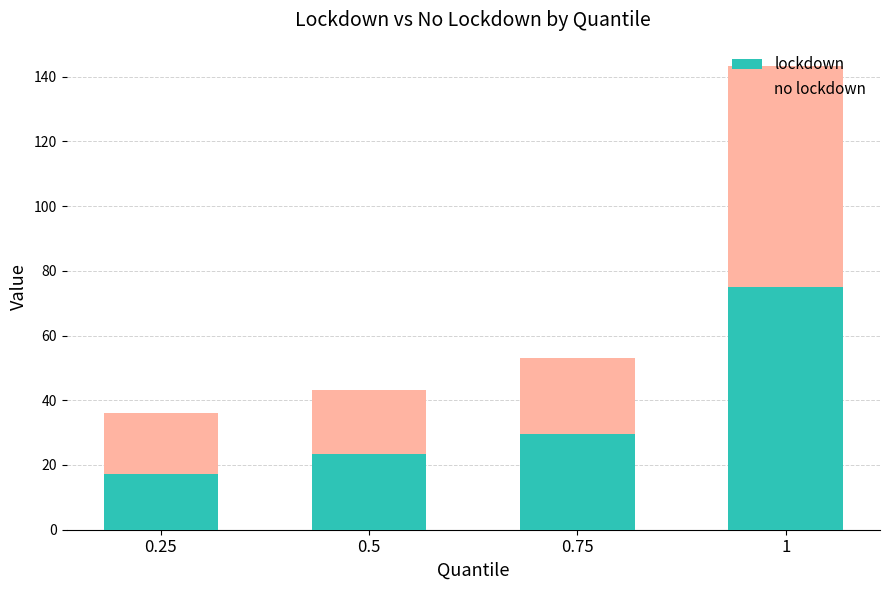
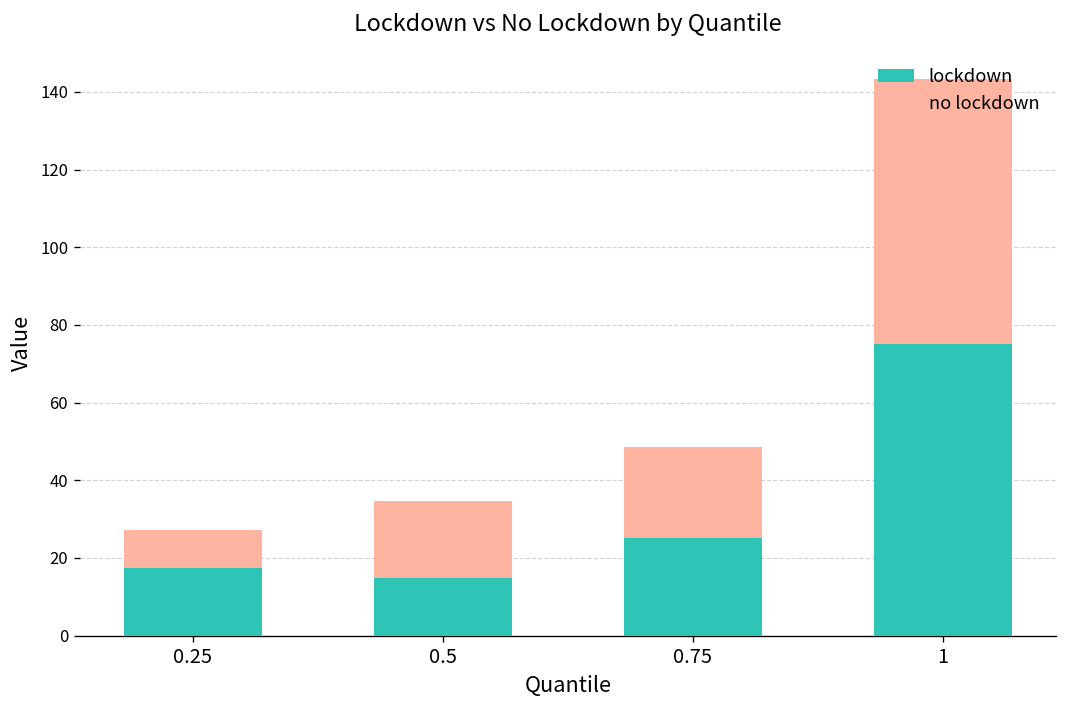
  {
    "lockdown": {
      "0.25": 17,
-     "0.5": 23,
-     "0.75": 30,
+     "0.5": 15,
+     "0.75": 25,
      "1": 75
    },
    "no lockdown": {
-     "0.25": 19,
+     "0.25": 10,
      "0.5": 20,
      "0.75": 23,
      "1": 68
    }
  }
